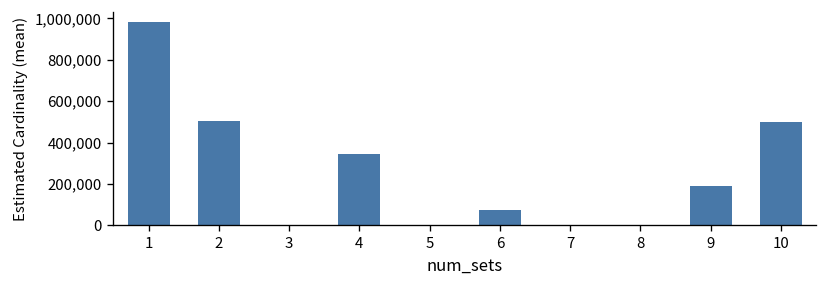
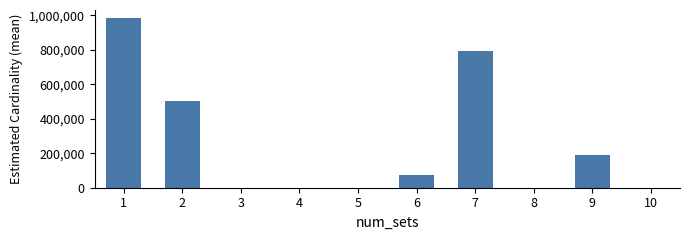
  {
    "1": "980,000",
    "2": "500,000",
-   "4": "340,000",
+   "4": "0",
    "6": "70,000",
-   "7": "0",
+   "7": "790,000",
    "9": "190,000",
-   "10": "500,000"
+   "10": "0"
  }
